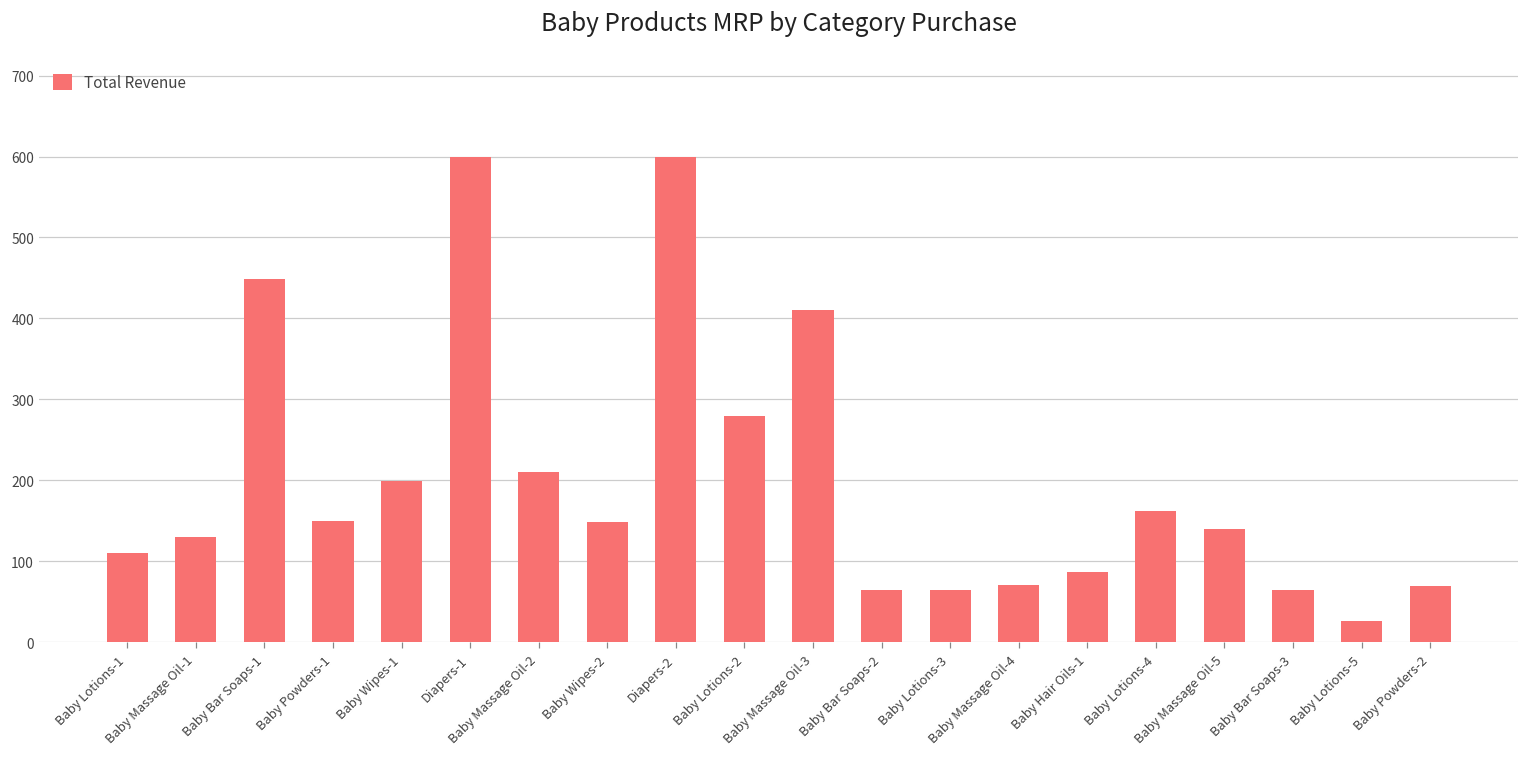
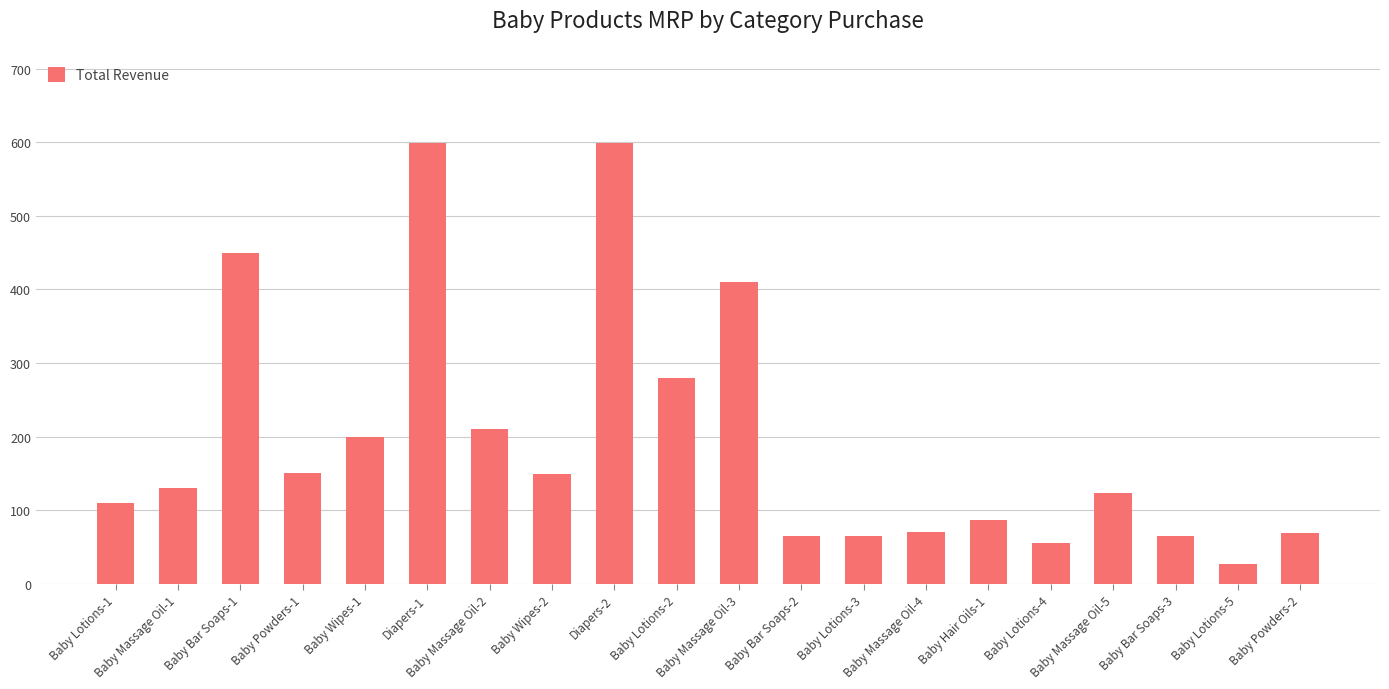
  {
    "Baby Lotions-1": 110,
    "Baby Massage Oil-1": 130,
    "Baby Bar Soaps-1": 450,
    "Baby Powders-1": 150,
    "Baby Wipes-1": 200,
    "Diapers-1": 600,
    "Baby Massage Oil-2": 210,
    "Baby Wipes-2": 150,
    "Diapers-2": 600,
    "Baby Lotions-2": 280,
    "Baby Massage Oil-3": 410,
    "Baby Bar Soaps-2": 70,
    "Baby Lotions-3": 70,
    "Baby Massage Oil-4": 70,
    "Baby Hair Oils-1": 90,
-   "Baby Lotions-4": 160,
-   "Baby Massage Oil-5": 140,
+   "Baby Lotions-4": 60,
+   "Baby Massage Oil-5": 120,
    "Baby Bar Soaps-3": 70,
    "Baby Lotions-5": 30,
    "Baby Powders-2": 70
  }
